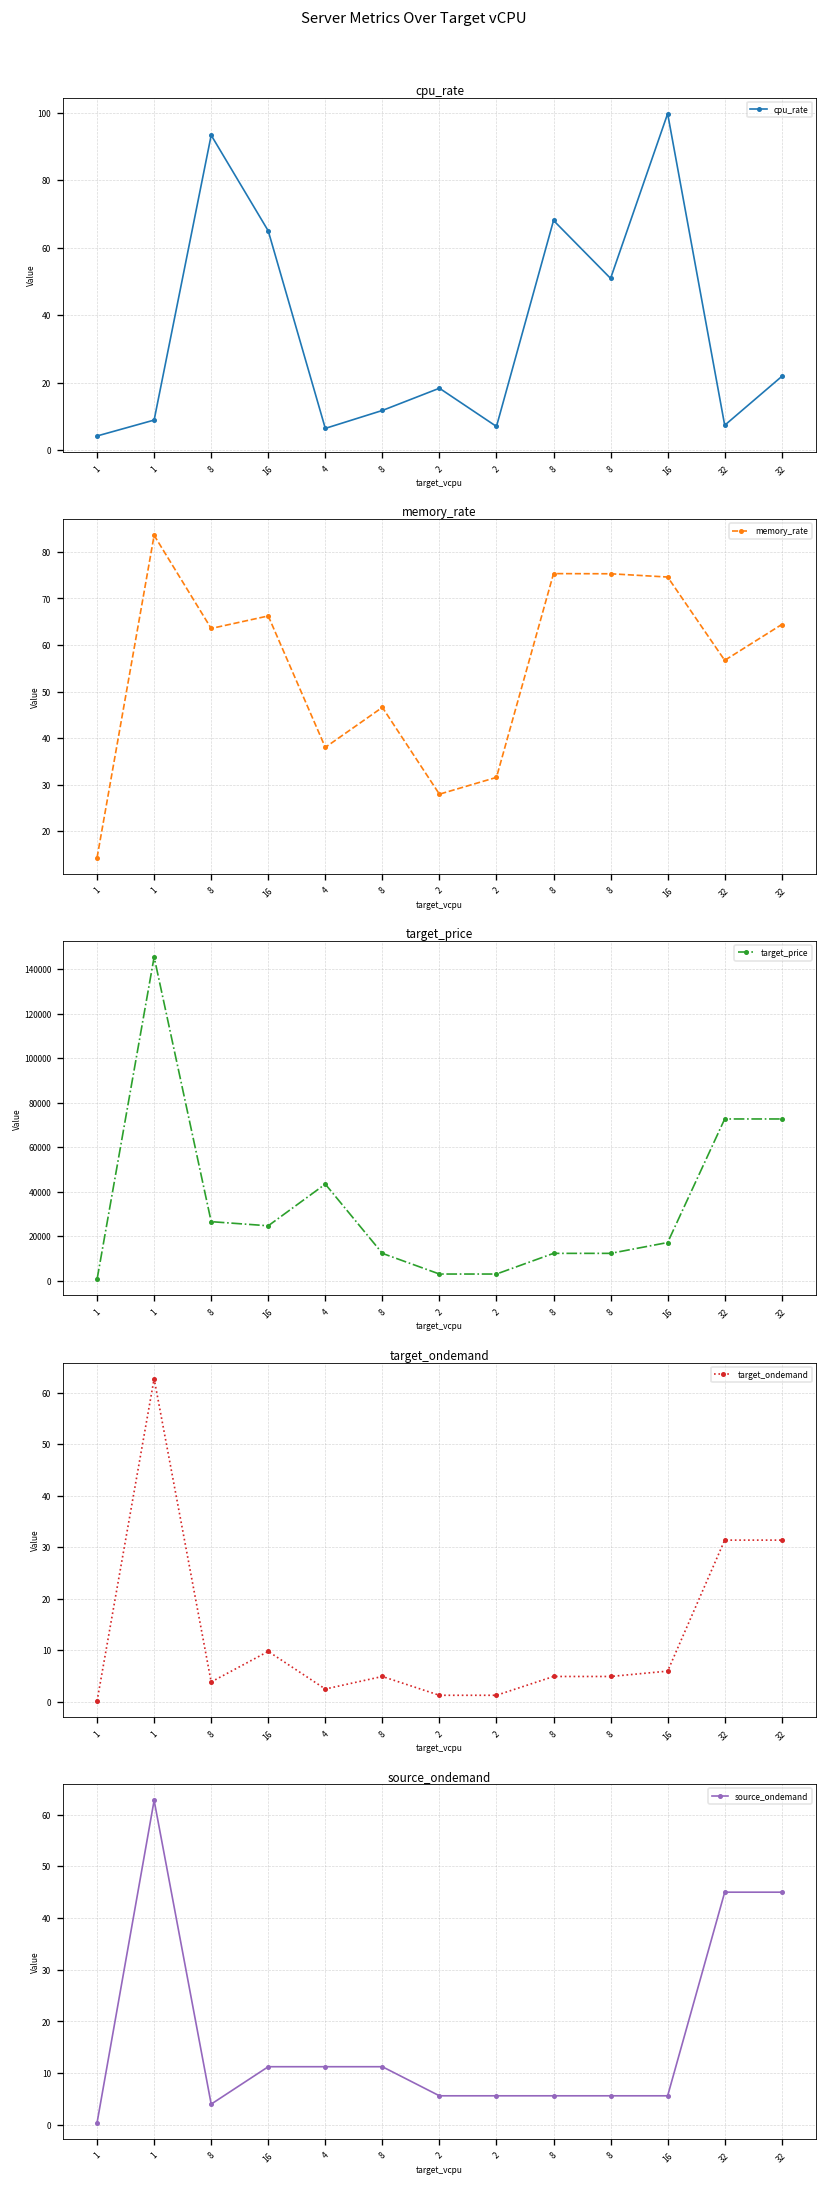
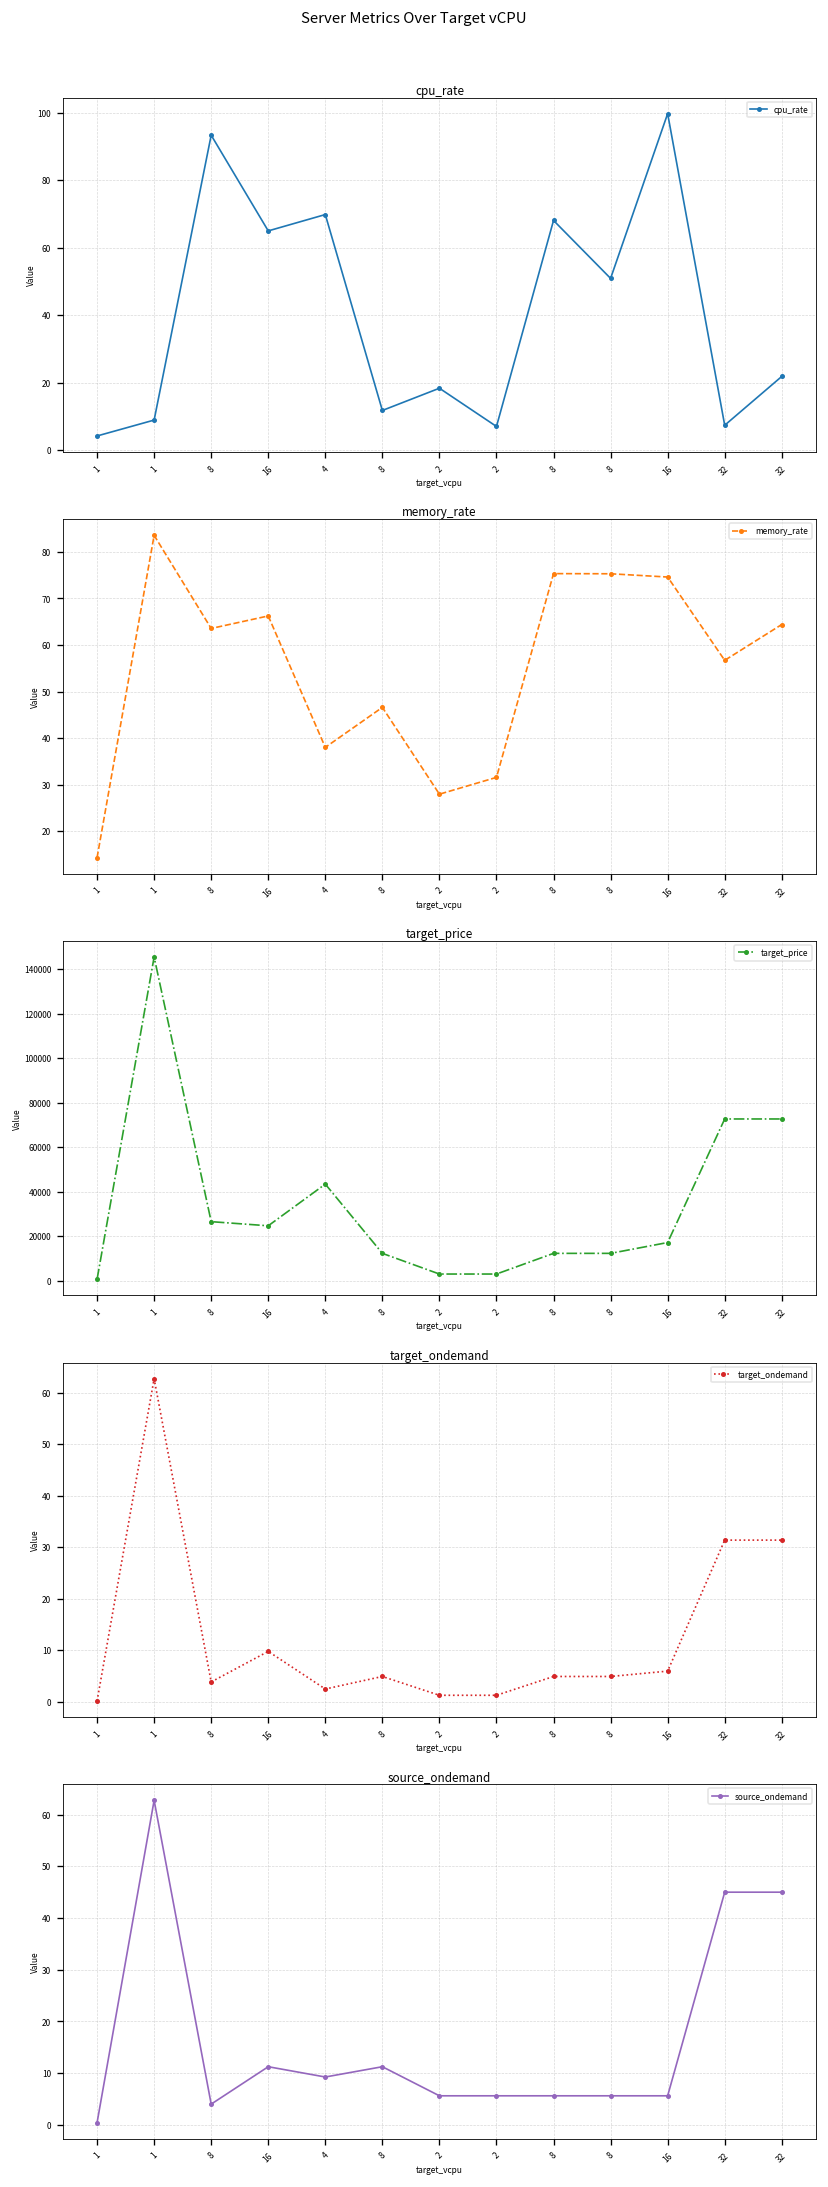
  {
    "cpu_rate": {
-     "4": 6
+     "4": 70
    },
    "memory_rate": {
      "4": 38
    },
    "target_price": {
      "4": 43000
    },
    "target_ondemand": {
      "4": 2
    },
    "source_ondemand": {
-     "4": 11
+     "4": 9
    }
  }
